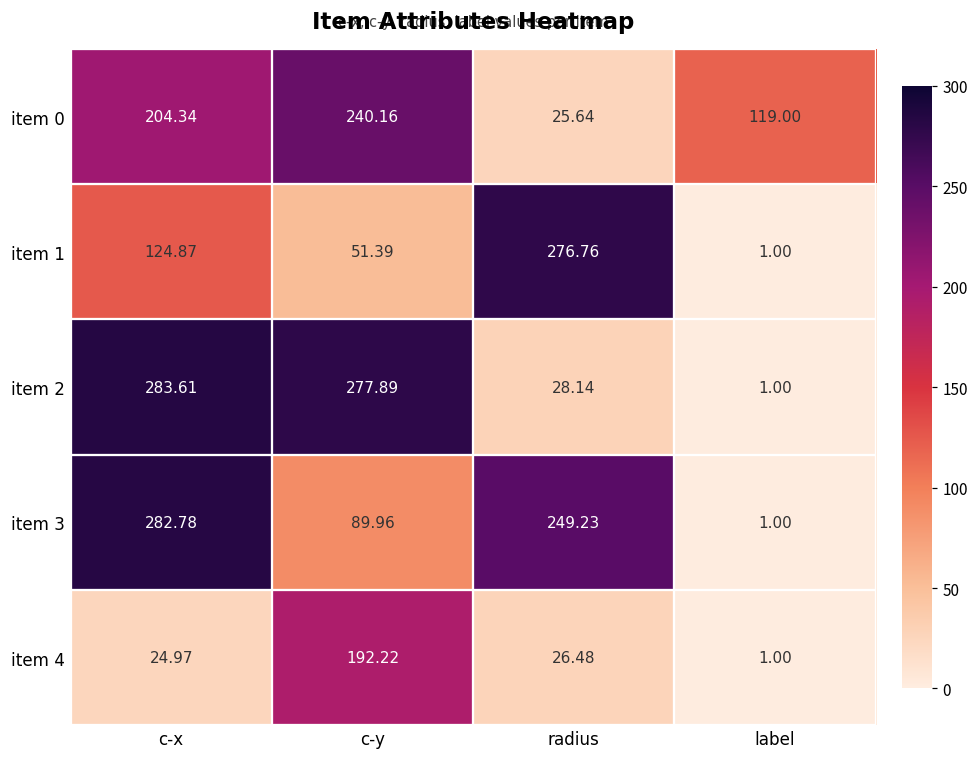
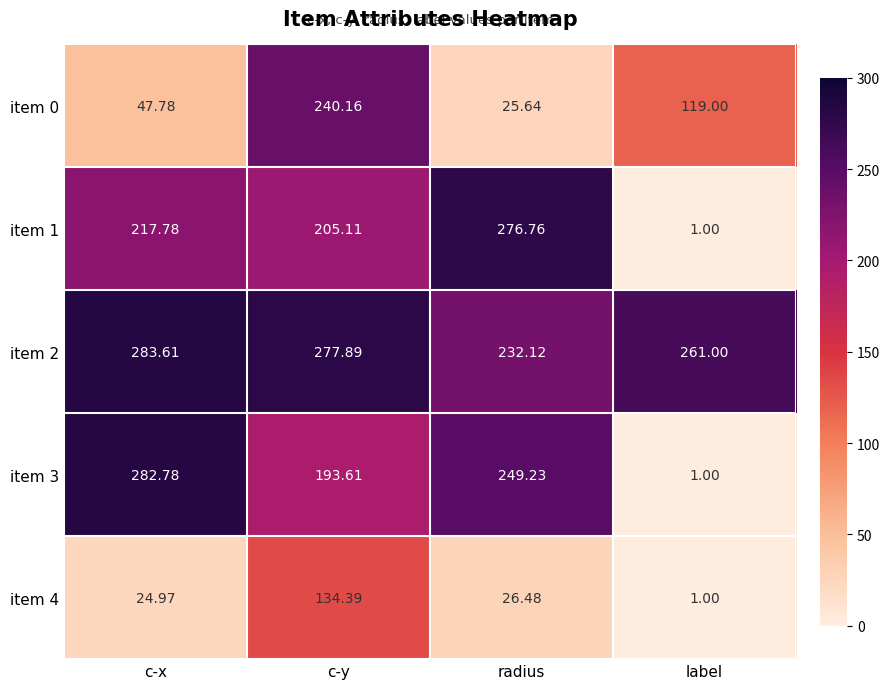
  {
    "item 0": {
-     "c-x": 204.34,
+     "c-x": 47.78,
      "c-y": 240.16,
      "radius": 25.64,
      "label": 119.00
    },
    "item 1": {
-     "c-x": 124.87,
-     "c-y": 51.39,
+     "c-x": 217.78,
+     "c-y": 205.11,
      "radius": 276.76,
      "label": 1.00
    },
    "item 2": {
      "c-x": 283.61,
      "c-y": 277.89,
-     "radius": 28.14,
-     "label": 1.00
+     "radius": 232.12,
+     "label": 261.00
    },
    "item 3": {
      "c-x": 282.78,
-     "c-y": 89.96,
+     "c-y": 193.61,
      "radius": 249.23,
      "label": 1.00
    },
    "item 4": {
      "c-x": 24.97,
-     "c-y": 192.22,
+     "c-y": 134.39,
      "radius": 26.48,
      "label": 1.00
    }
  }
